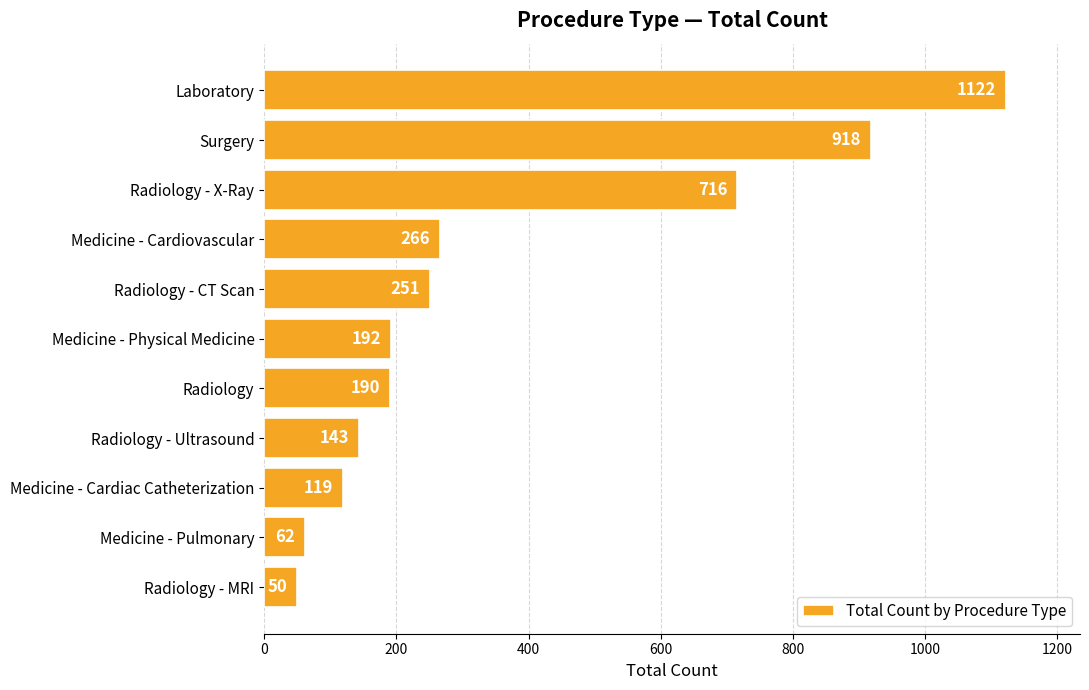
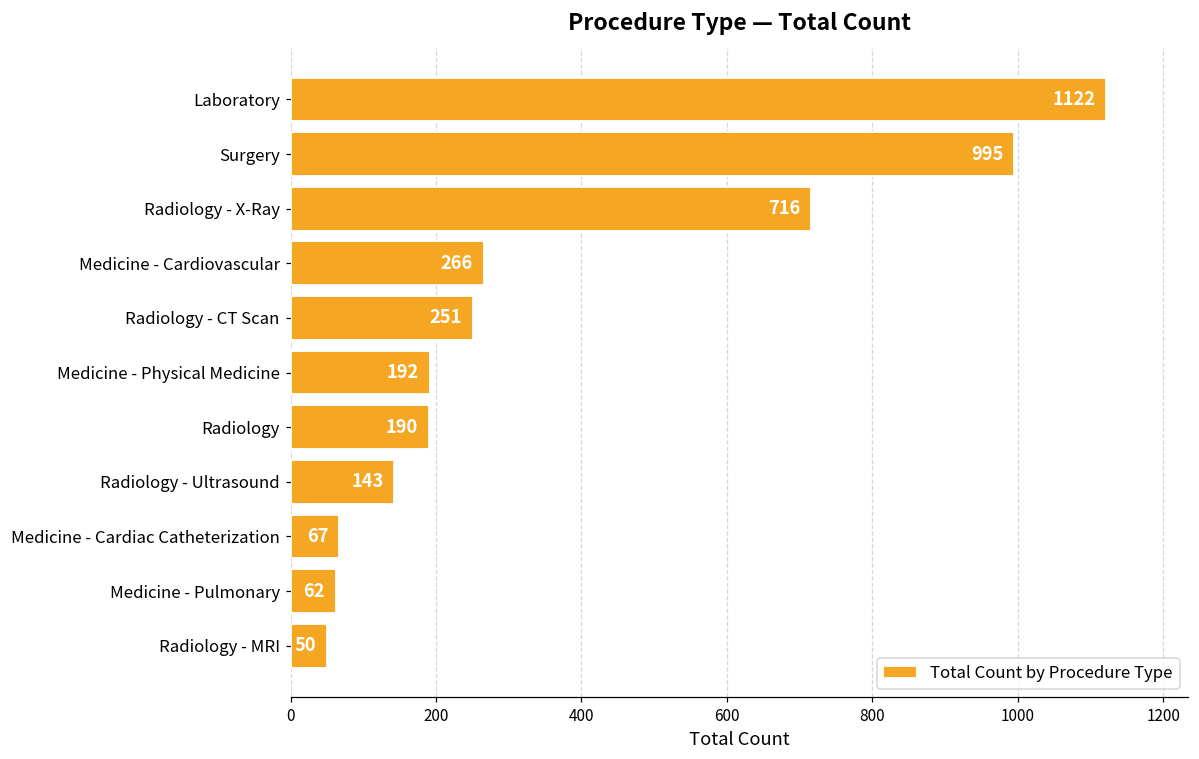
  {
    "Laboratory": 1122,
-   "Surgery": 918,
+   "Surgery": 995,
    "Radiology - X-Ray": 716,
    "Medicine - Cardiovascular": 266,
    "Radiology - CT Scan": 251,
    "Medicine - Physical Medicine": 192,
    "Radiology": 190,
    "Radiology - Ultrasound": 143,
-   "Medicine - Cardiac Catheterization": 119,
+   "Medicine - Cardiac Catheterization": 67,
    "Medicine - Pulmonary": 62,
    "Radiology - MRI": 50
  }
